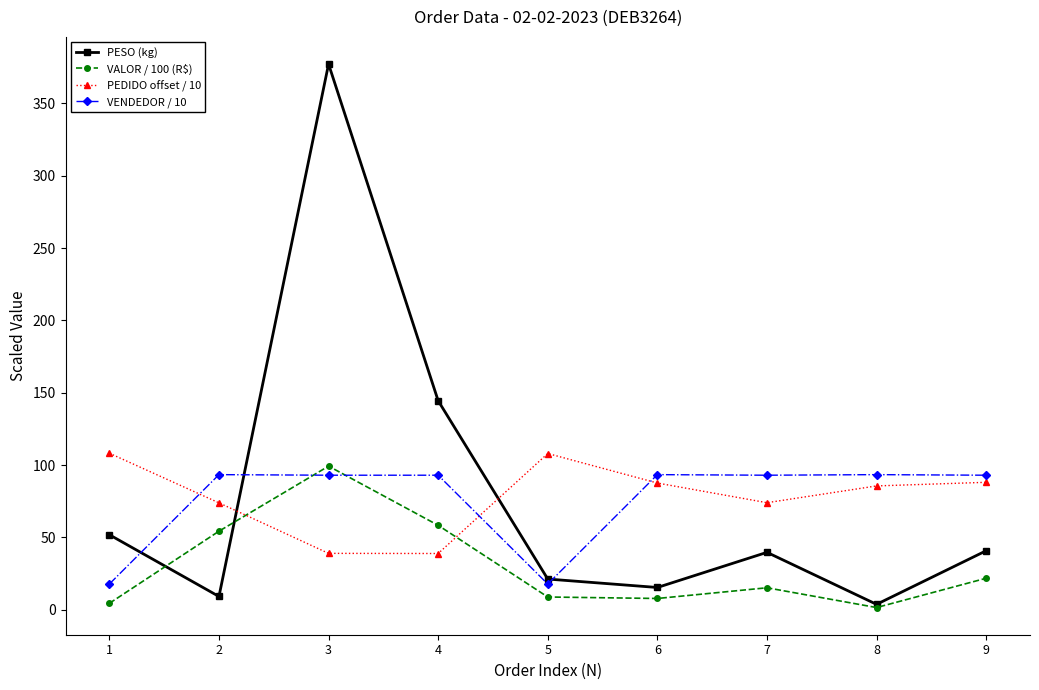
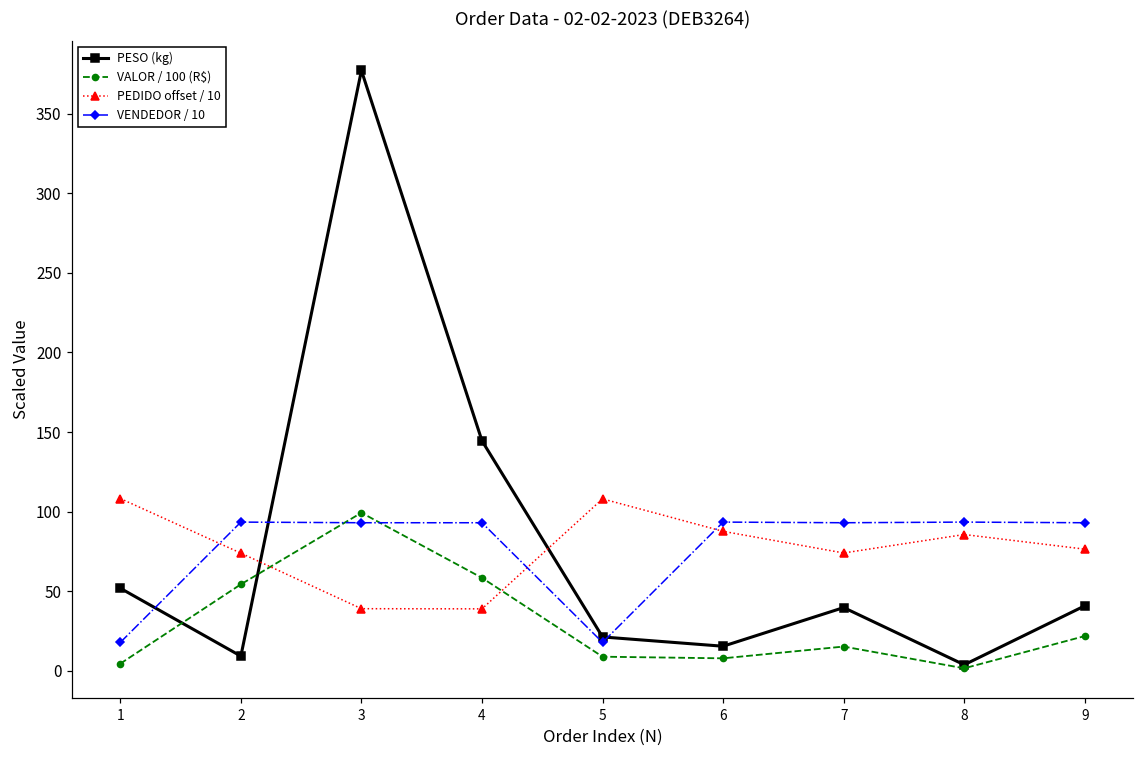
  {
    "PESO (kg)": {
      "1": 52,
      "2": 9,
      "3": 377,
      "4": 144,
      "5": 21,
      "6": 15,
      "7": 40,
      "8": 4,
      "9": 41
    },
    "VALOR / 100 (R$)": {
      "1": 4,
      "2": 54,
      "3": 99,
      "4": 58,
      "5": 9,
      "6": 8,
      "7": 15,
      "8": 2,
      "9": 22
    },
    "PEDIDO offset / 10": {
      "1": 108,
      "2": 74,
      "3": 39,
      "4": 39,
      "5": 108,
      "6": 88,
      "7": 74,
      "8": 86,
-     "9": 88
+     "9": 76
    },
    "VENDEDOR / 10": {
      "1": 18,
      "2": 93,
      "3": 93,
      "4": 93,
      "5": 18,
      "6": 93,
      "7": 93,
      "8": 93,
      "9": 93
    }
  }
